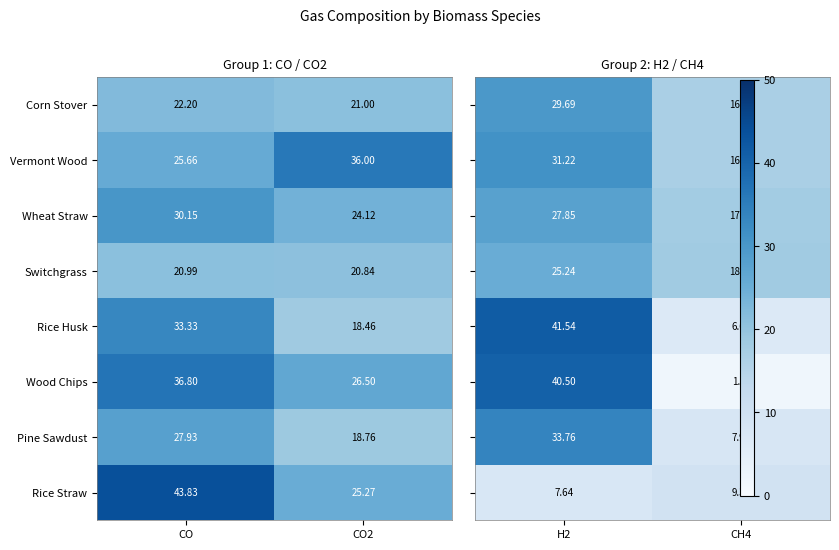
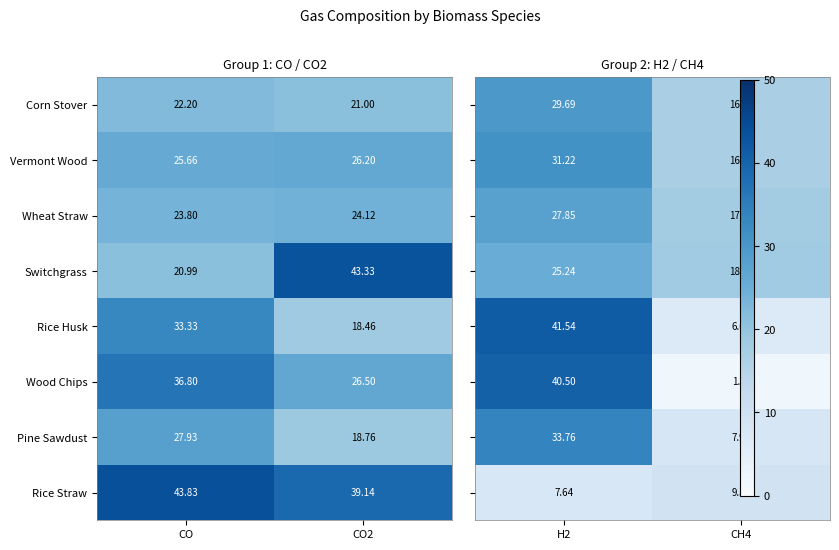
  {
    "Group 1: CO / CO2": {
      "Corn Stover": {
        "CO": 22.20,
        "CO2": 21.00
      },
      "Vermont Wood": {
        "CO": 25.66,
-       "CO2": 36.00
+       "CO2": 26.20
      },
      "Wheat Straw": {
-       "CO": 30.15,
+       "CO": 23.80,
        "CO2": 24.12
      },
      "Switchgrass": {
        "CO": 20.99,
-       "CO2": 20.84
+       "CO2": 43.33
      },
      "Rice Husk": {
        "CO": 33.33,
        "CO2": 18.46
      },
      "Wood Chips": {
        "CO": 36.80,
        "CO2": 26.50
      },
      "Pine Sawdust": {
        "CO": 27.93,
        "CO2": 18.76
      },
      "Rice Straw": {
        "CO": 43.83,
-       "CO2": 25.27
+       "CO2": 39.14
      }
    }
  }
